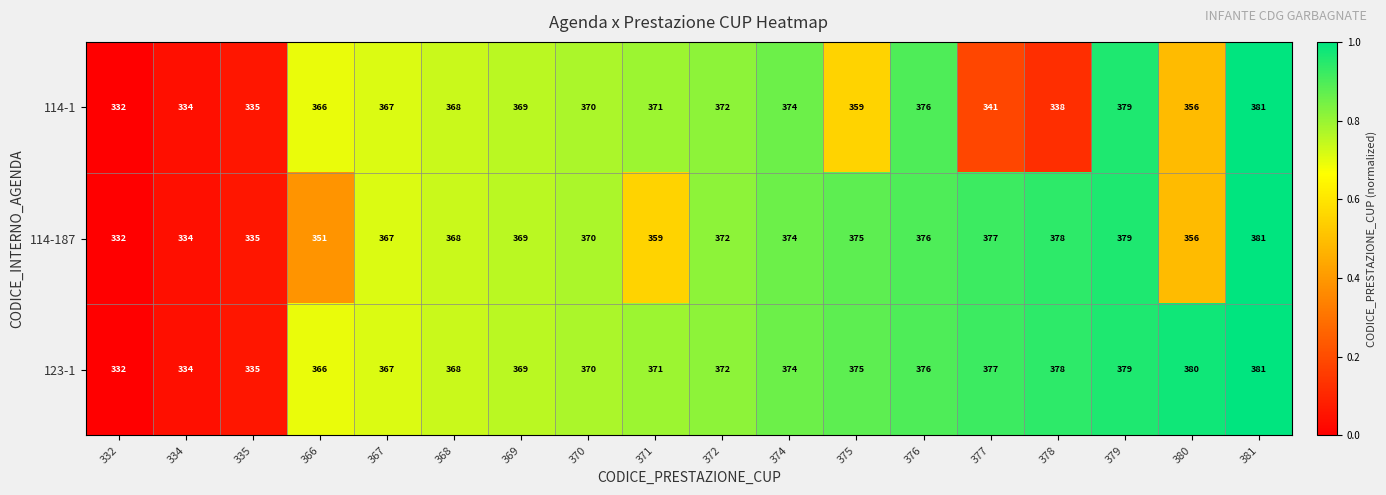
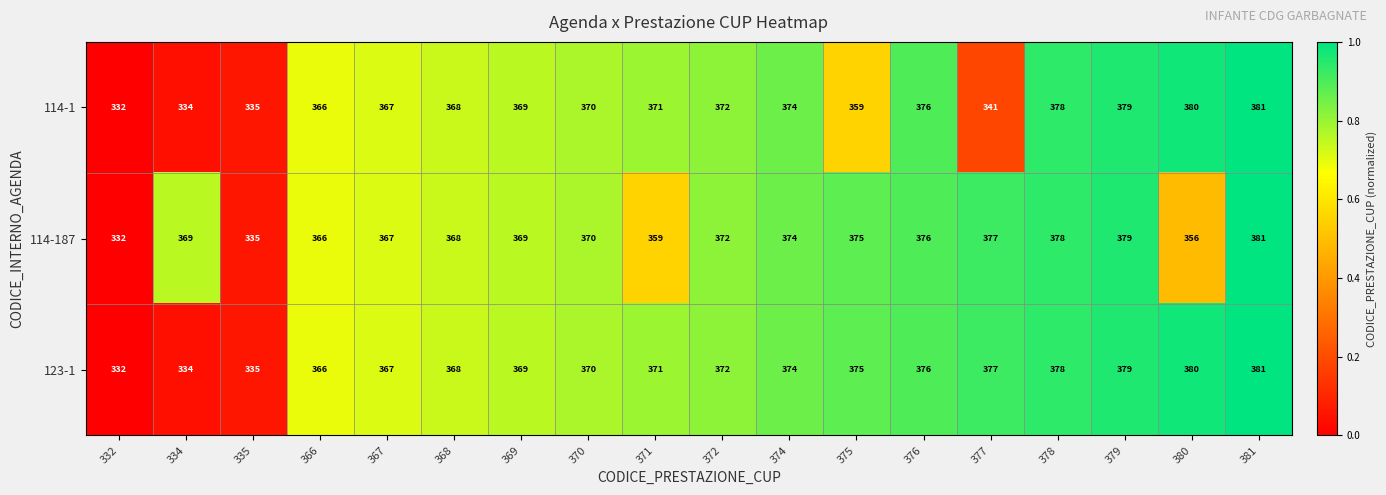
  {
    "114-1": {
      "332": 332,
      "334": 334,
      "335": 335,
      "366": 366,
      "367": 367,
      "368": 368,
      "369": 369,
      "370": 370,
      "371": 371,
      "372": 372,
      "374": 374,
      "375": 359,
      "376": 376,
      "377": 341,
-     "378": 338,
+     "378": 378,
      "379": 379,
-     "380": 356,
+     "380": 380,
      "381": 381
    },
    "114-187": {
      "332": 332,
-     "334": 334,
+     "334": 369,
      "335": 335,
-     "366": 351,
+     "366": 366,
      "367": 367,
      "368": 368,
      "369": 369,
      "370": 370,
      "371": 359,
      "372": 372,
      "374": 374,
      "375": 375,
      "376": 376,
      "377": 377,
      "378": 378,
      "379": 379,
      "380": 356,
      "381": 381
    },
    "123-1": {
      "332": 332,
      "334": 334,
      "335": 335,
      "366": 366,
      "367": 367,
      "368": 368,
      "369": 369,
      "370": 370,
      "371": 371,
      "372": 372,
      "374": 374,
      "375": 375,
      "376": 376,
      "377": 377,
      "378": 378,
      "379": 379,
      "380": 380,
      "381": 381
    }
  }
